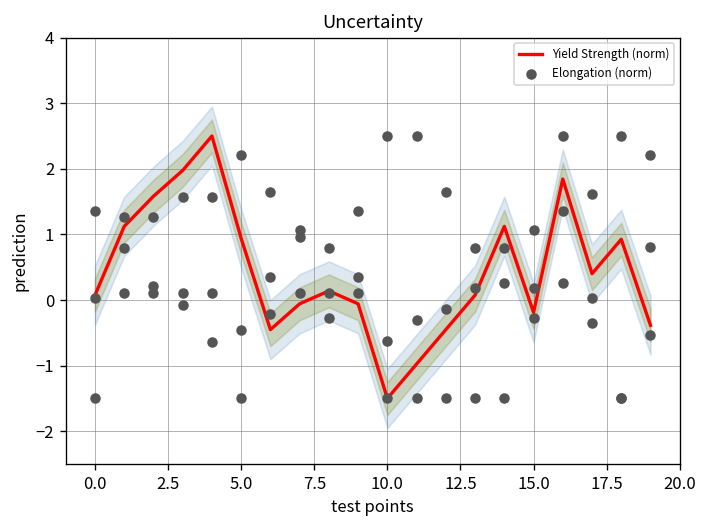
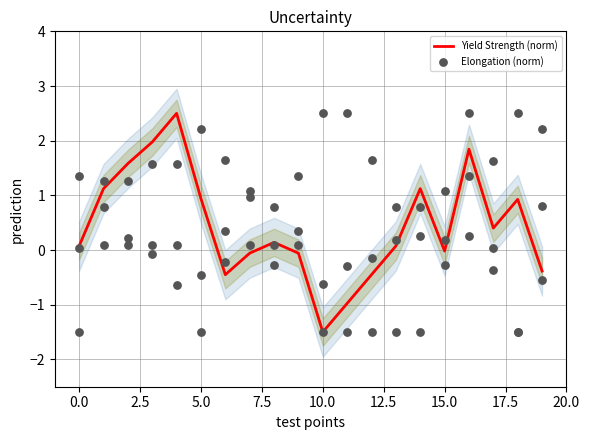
  {
    "Yield Strength (norm)": {
      "5.0": 0.9,
-     "15.0": -0.2
+     "15.0": 0.0
    }
  }
